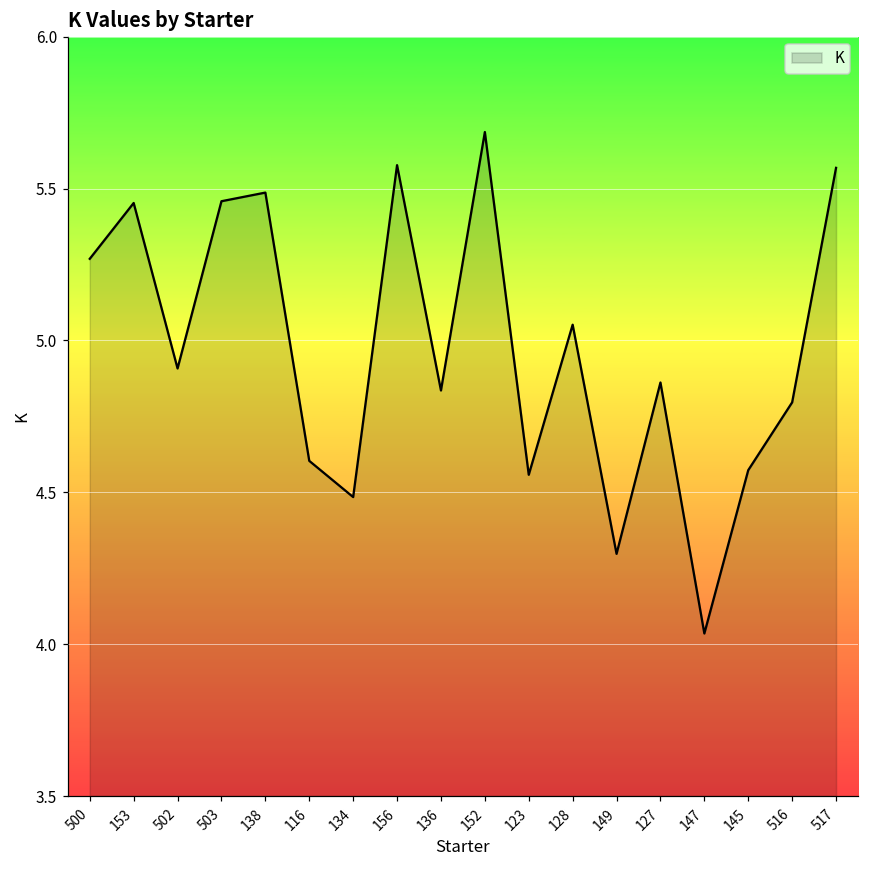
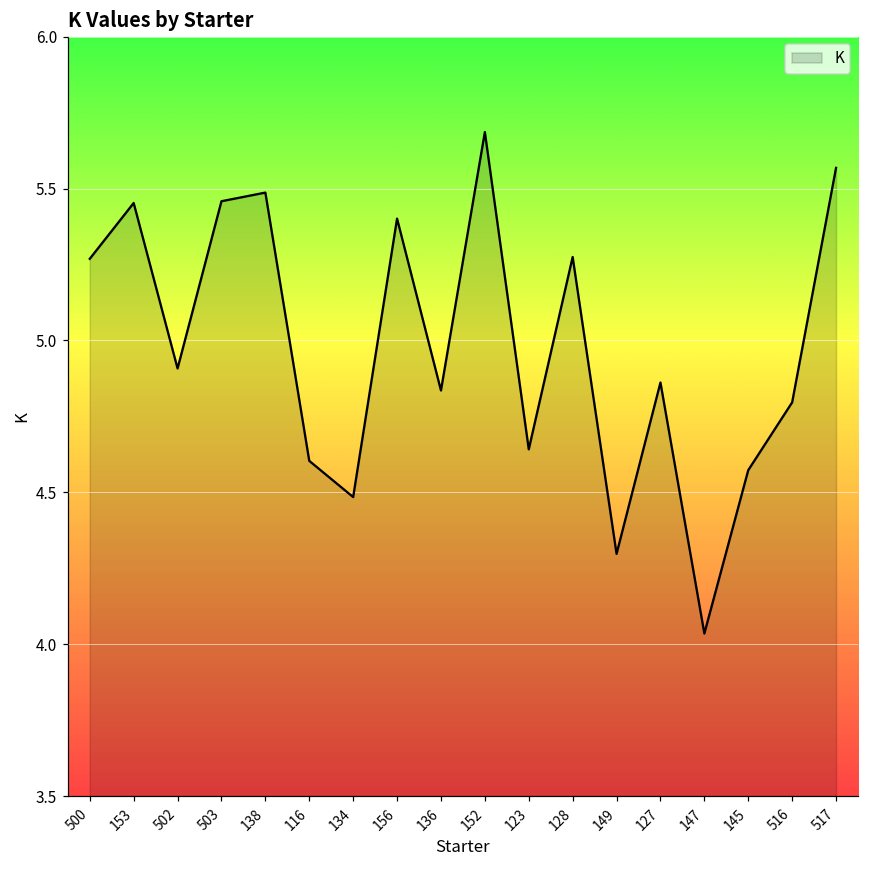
  {
    "500": 5.27,
    "153": 5.45,
    "502": 4.91,
    "503": 5.46,
    "138": 5.49,
    "116": 4.60,
    "134": 4.48,
-   "156": 5.58,
+   "156": 5.40,
    "136": 4.84,
    "152": 5.69,
-   "123": 4.56,
-   "128": 5.05,
+   "123": 4.64,
+   "128": 5.27,
    "149": 4.30,
    "127": 4.86,
    "147": 4.04,
    "145": 4.57,
    "516": 4.80,
    "517": 5.57
  }
